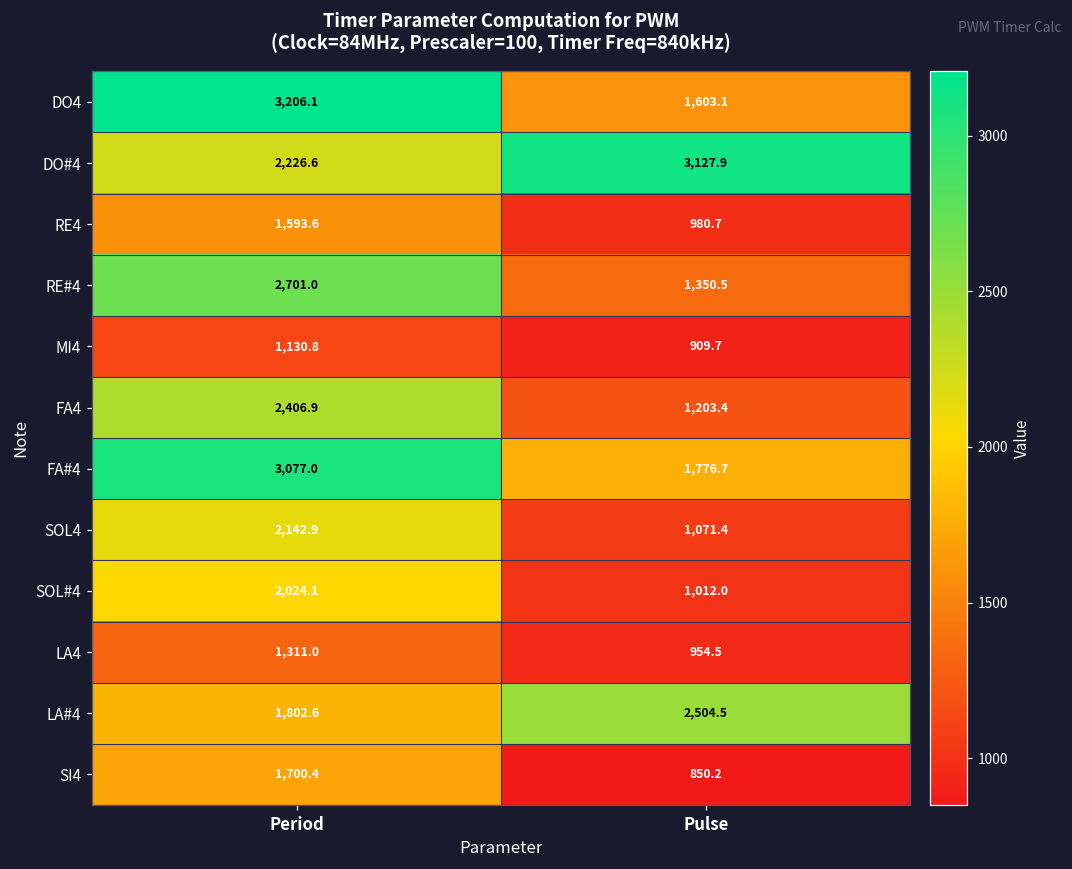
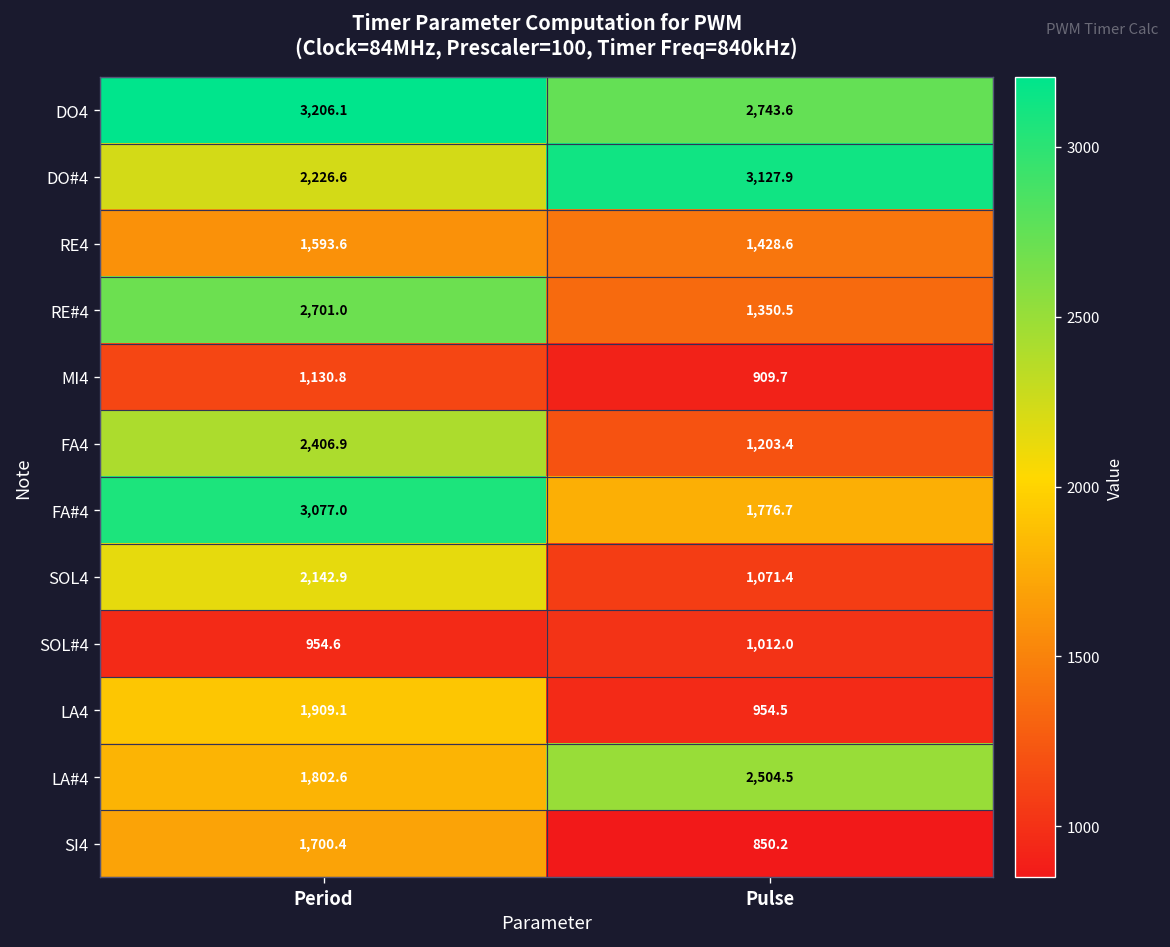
  {
    "DO4": {
      "Period": "3,206.1",
-     "Pulse": "1,603.1"
+     "Pulse": "2,743.6"
    },
    "DO#4": {
      "Period": "2,226.6",
      "Pulse": "3,127.9"
    },
    "RE4": {
      "Period": "1,593.6",
-     "Pulse": "980.7"
+     "Pulse": "1,428.6"
    },
    "RE#4": {
      "Period": "2,701.0",
      "Pulse": "1,350.5"
    },
    "MI4": {
      "Period": "1,130.8",
      "Pulse": "909.7"
    },
    "FA4": {
      "Period": "2,406.9",
      "Pulse": "1,203.4"
    },
    "FA#4": {
      "Period": "3,077.0",
      "Pulse": "1,776.7"
    },
    "SOL4": {
      "Period": "2,142.9",
      "Pulse": "1,071.4"
    },
    "SOL#4": {
-     "Period": "2,024.1",
+     "Period": "954.6",
      "Pulse": "1,012.0"
    },
    "LA4": {
-     "Period": "1,311.0",
+     "Period": "1,909.1",
      "Pulse": "954.5"
    },
    "LA#4": {
      "Period": "1,802.6",
      "Pulse": "2,504.5"
    },
    "SI4": {
      "Period": "1,700.4",
      "Pulse": "850.2"
    }
  }
